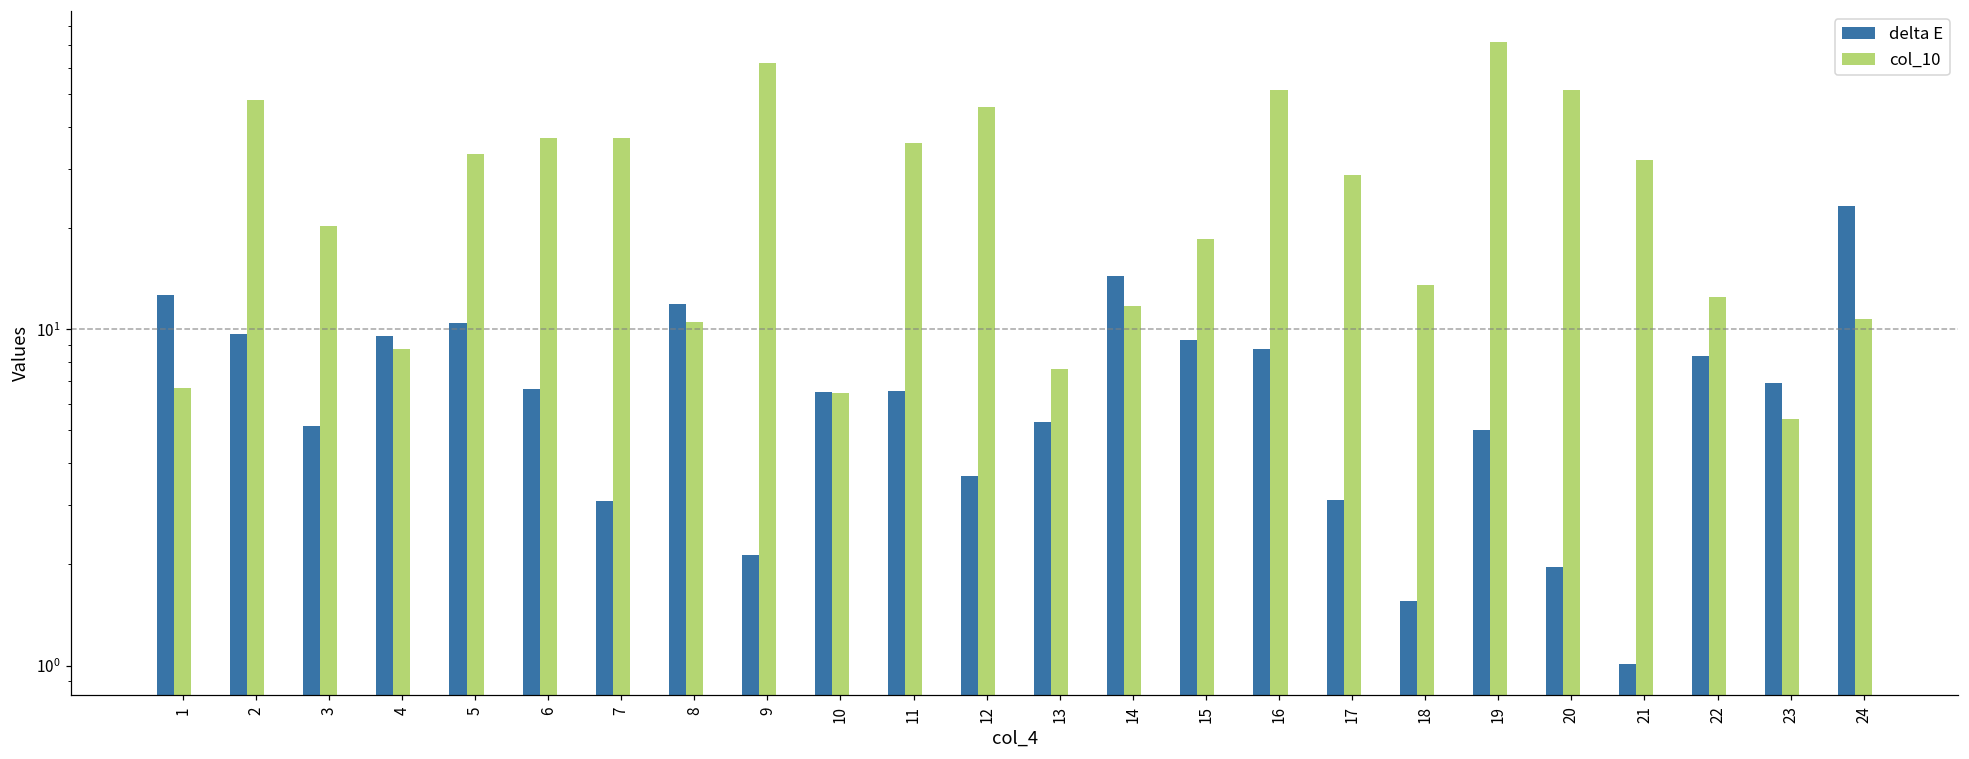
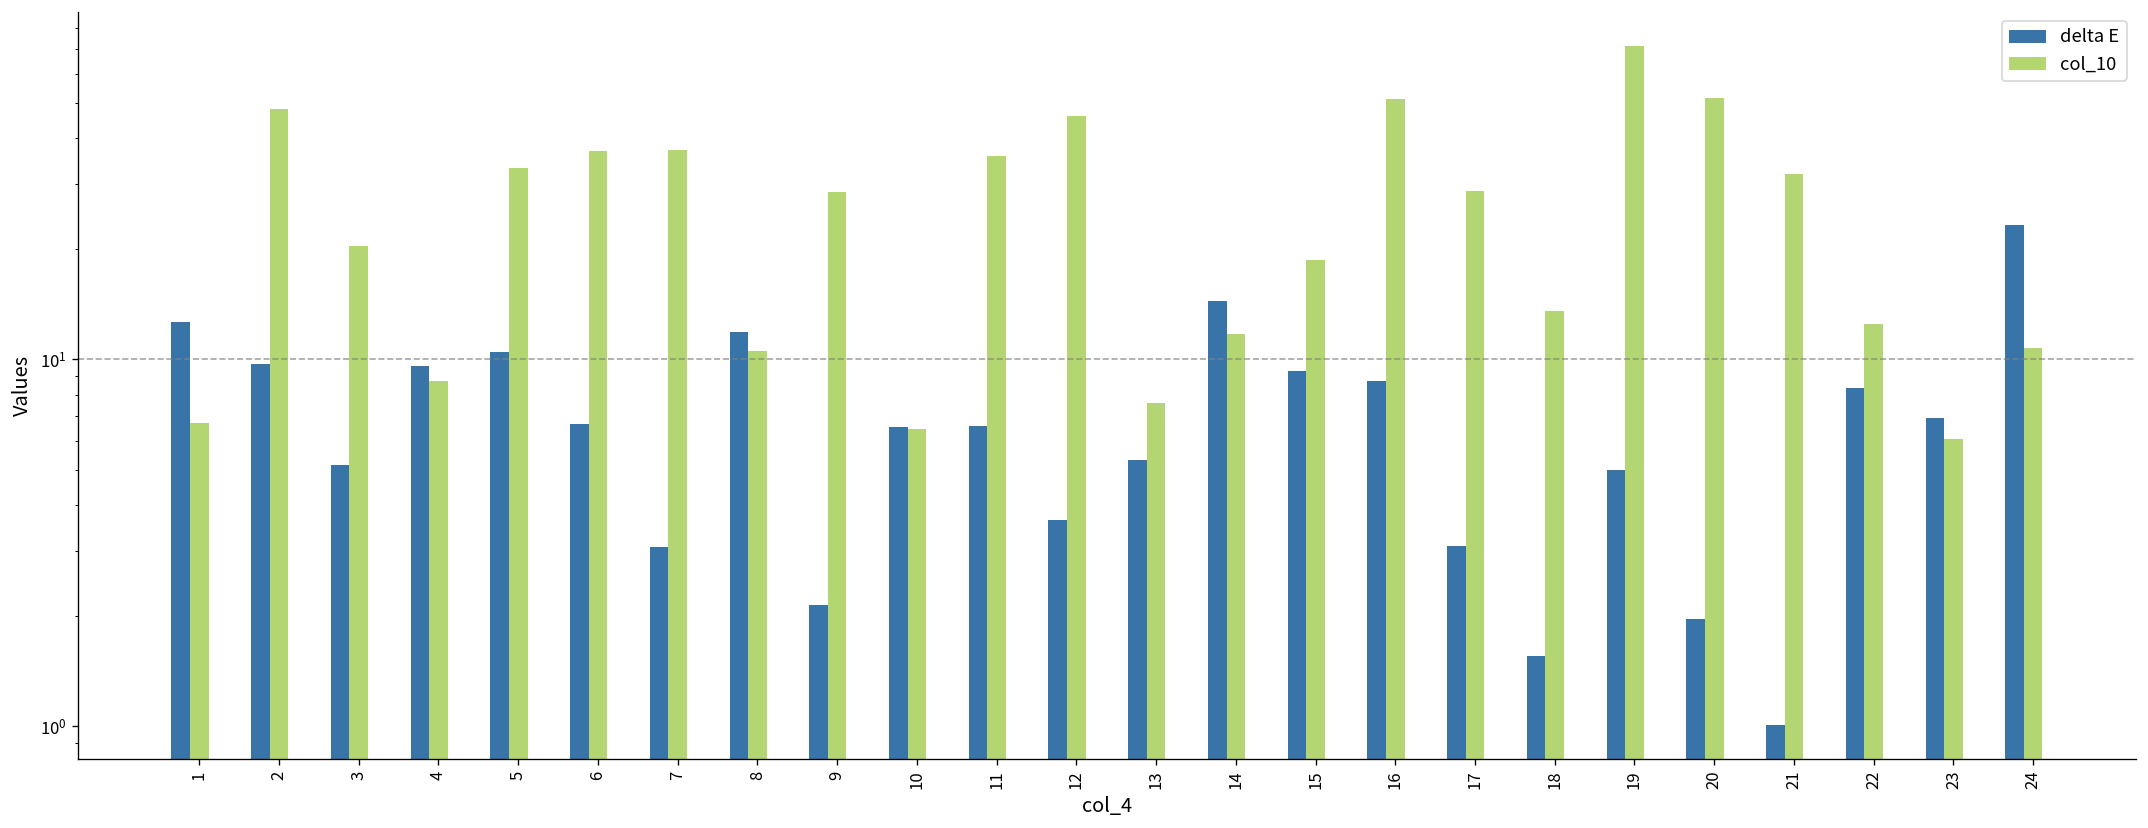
  {
    "delta E": {
      "1": 12.6,
      "2": 9.7,
      "3": 5.1,
      "4": 9.6,
      "5": 10.4,
      "6": 6.6,
      "7": 3.1,
      "8": 11.9,
      "9": 2.1,
      "10": 6.5,
      "11": 6.6,
      "12": 3.6,
      "13": 5.3,
      "14": 14,
      "15": 9.3,
      "16": 8.7,
      "17": 3.1,
      "18": 1.6,
      "19": 5.0,
      "20": 2.0,
      "21": 1.0,
      "22": 8.3,
      "23": 6.9,
      "24": 23
    },
    "col_10": {
      "1": 6.7,
      "2": 48,
      "3": 20,
      "4": 8.7,
      "5": 33,
      "6": 37,
      "7": 37,
      "8": 10.5,
-     "9": 62,
+     "9": 29,
      "10": 6.5,
      "11": 36,
      "12": 46,
      "13": 7.6,
      "14": 11.7,
      "15": 19,
      "16": 51,
      "17": 29,
      "18": 13,
      "19": 71,
      "20": 52,
      "21": 32,
      "22": 12.4,
-     "23": 5.4,
+     "23": 6.0,
      "24": 10.7
    }
  }
